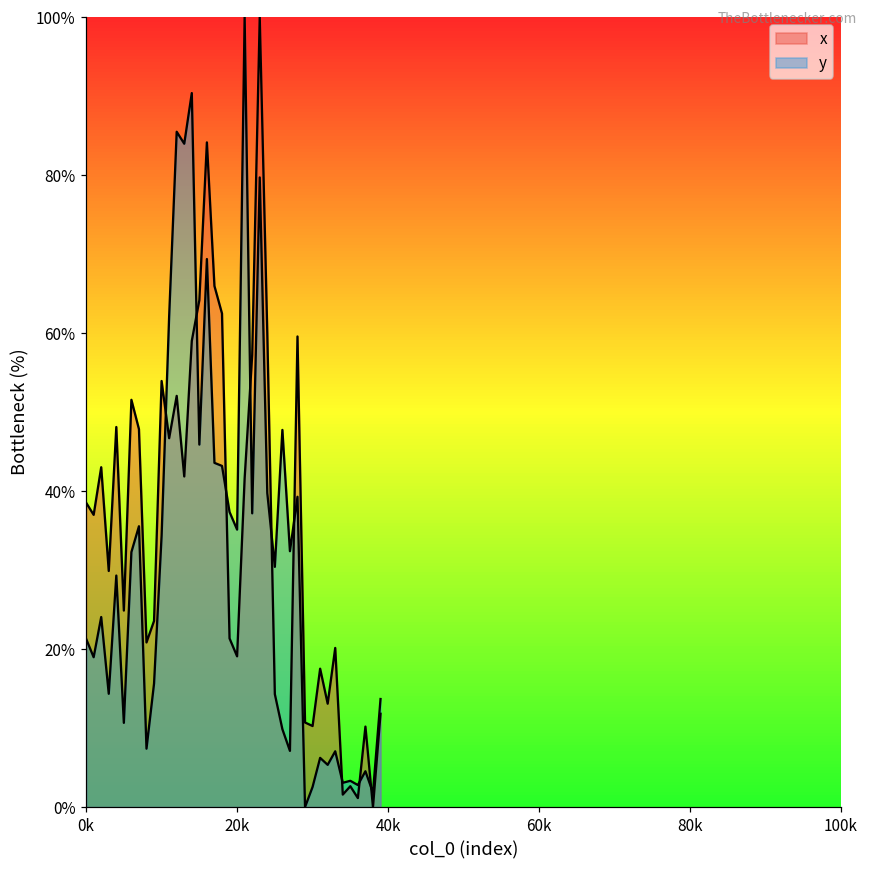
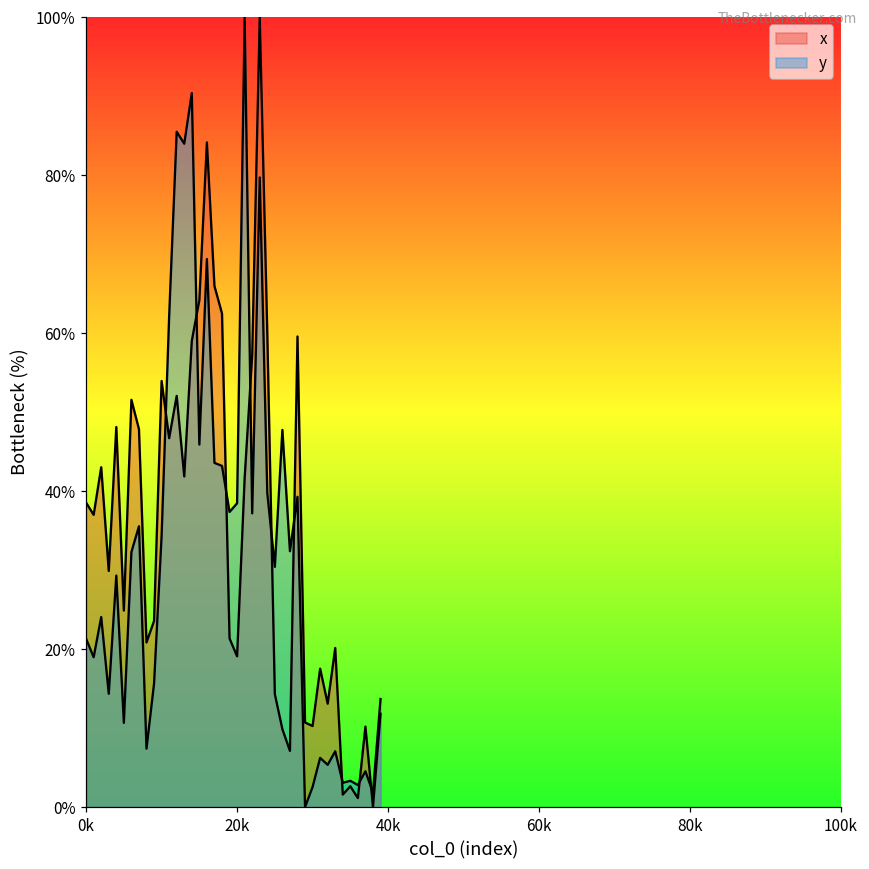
  {
    "x": {
      "0k": "39%",
      "20k": "19%"
    },
    "y": {
      "0k": "21%",
-     "20k": "35%"
+     "20k": "38%"
    }
  }
